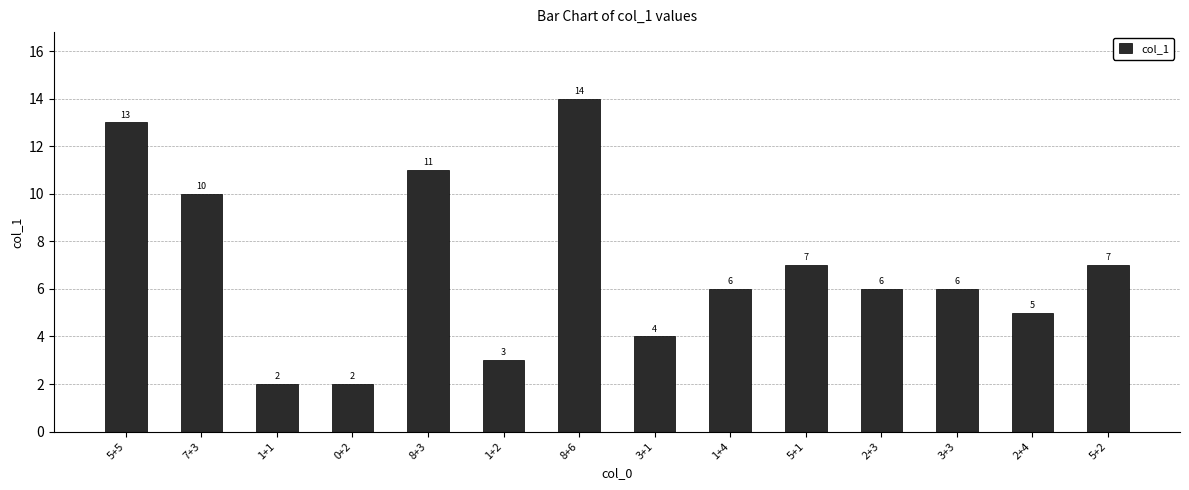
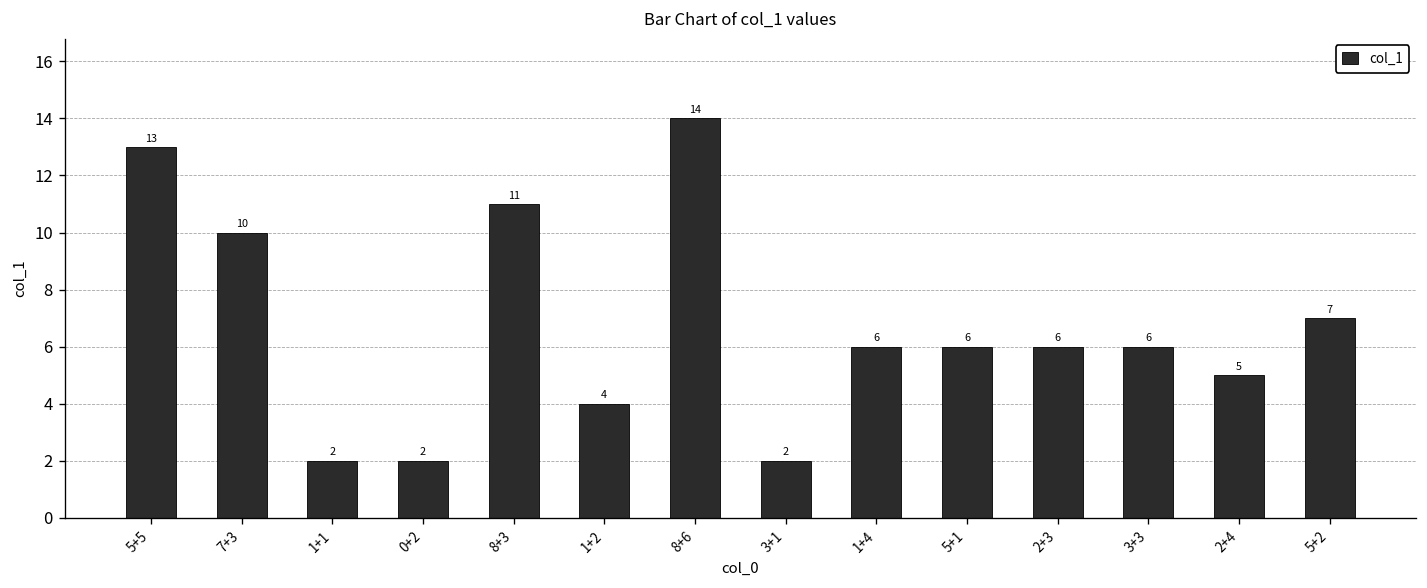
  {
    "5+5": 13,
    "7+3": 10,
    "1+1": 2,
    "0+2": 2,
    "8+3": 11,
-   "1+2": 3,
+   "1+2": 4,
    "8+6": 14,
-   "3+1": 4,
+   "3+1": 2,
    "1+4": 6,
-   "5+1": 7,
+   "5+1": 6,
    "2+3": 6,
    "3+3": 6,
    "2+4": 5,
    "5+2": 7
  }
